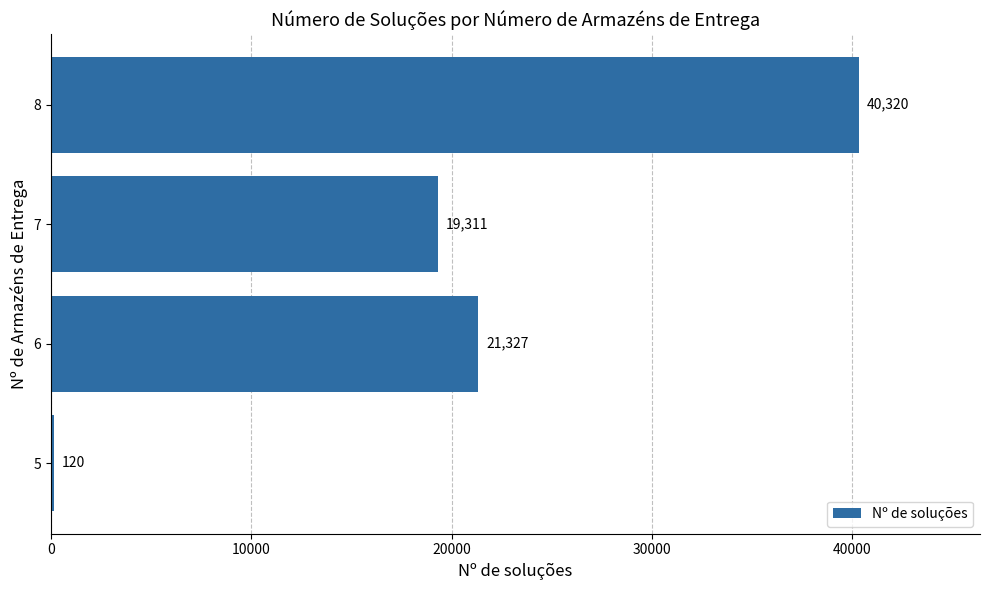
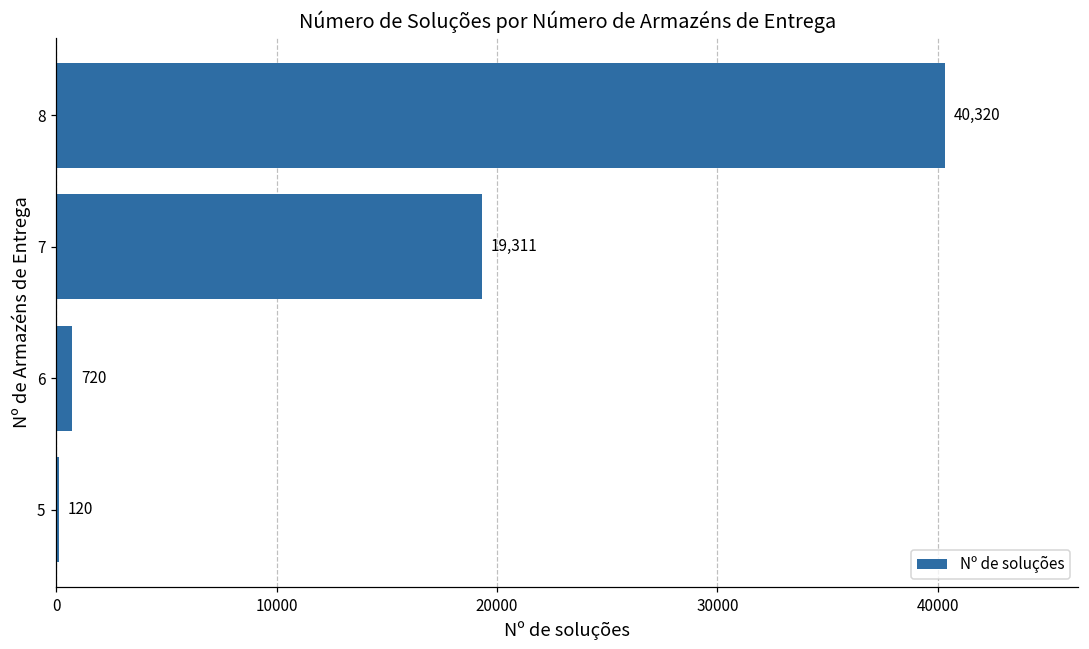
  {
    "8": "40,320",
    "7": "19,311",
-   "6": "21,327",
+   "6": "720",
    "5": "120"
  }
